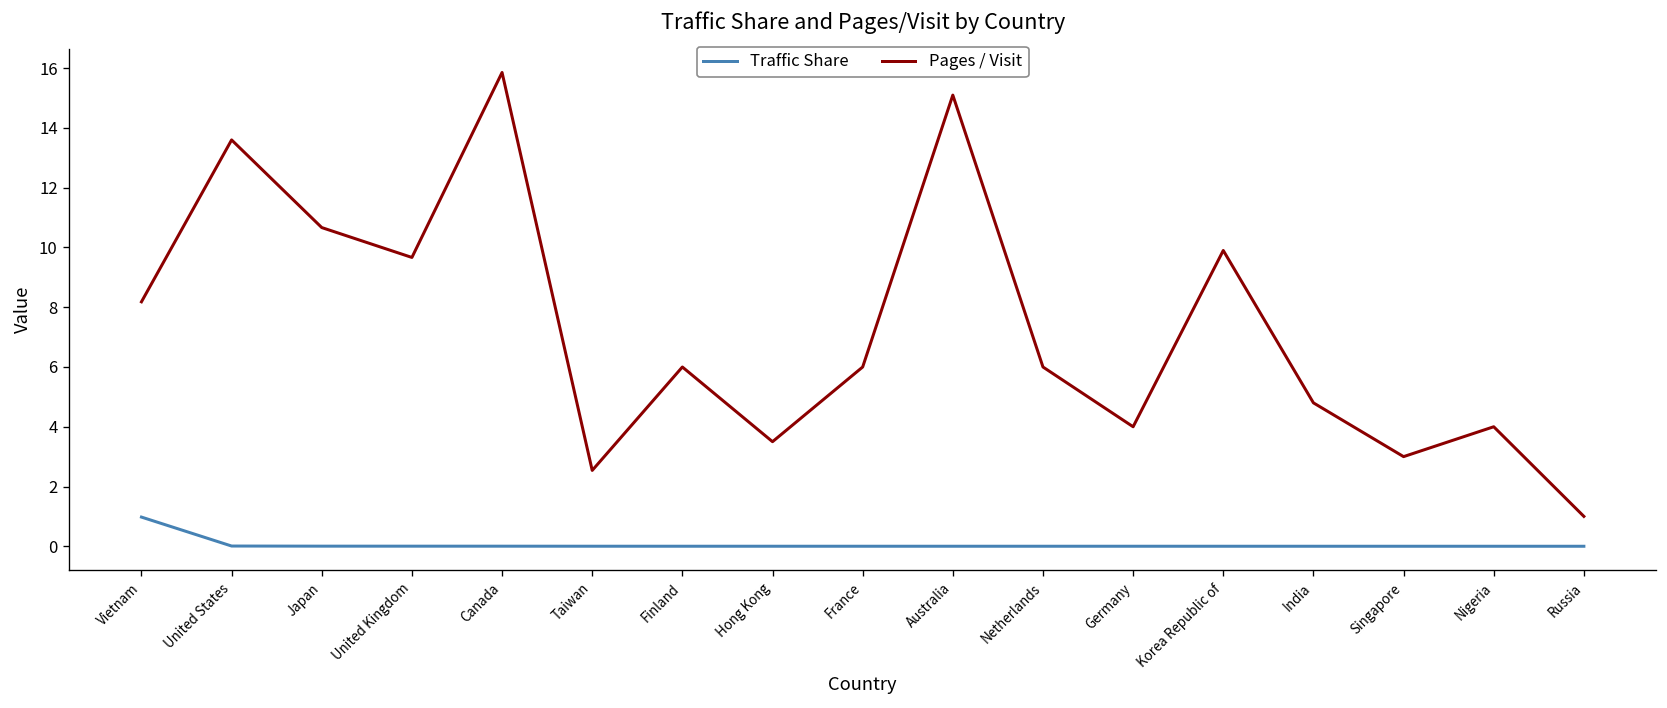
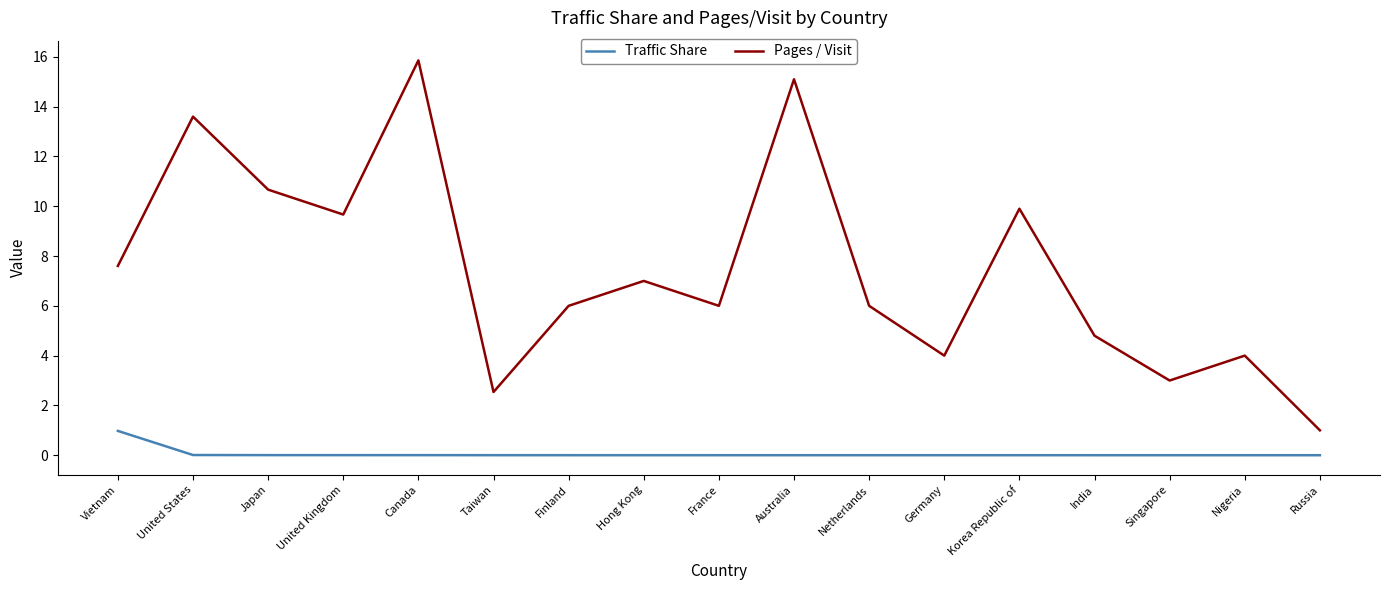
  {
    "Traffic Share": {
      "Vietnam": 1.0,
      "United States": 0.0,
      "Japan": 0.0,
      "United Kingdom": 0.0,
      "Canada": 0.0,
      "Taiwan": 0.0,
      "Finland": 0.0,
      "Hong Kong": 0.0,
      "France": 0.0,
      "Australia": 0.0,
      "Netherlands": 0.0,
      "Germany": 0.0,
      "Korea Republic of": 0.0,
      "India": 0.0,
      "Singapore": 0.0,
      "Nigeria": 0.0,
      "Russia": 0.0
    },
    "Pages / Visit": {
-     "Vietnam": 8.2,
+     "Vietnam": 7.6,
      "United States": 13.6,
      "Japan": 10.7,
      "United Kingdom": 9.7,
      "Canada": 15.9,
      "Taiwan": 2.5,
      "Finland": 6.0,
-     "Hong Kong": 3.5,
+     "Hong Kong": 7.0,
      "France": 6.0,
      "Australia": 15.1,
      "Netherlands": 6.0,
      "Germany": 4.0,
      "Korea Republic of": 9.9,
      "India": 4.8,
      "Singapore": 3.0,
      "Nigeria": 4.0,
      "Russia": 1.0
    }
  }
